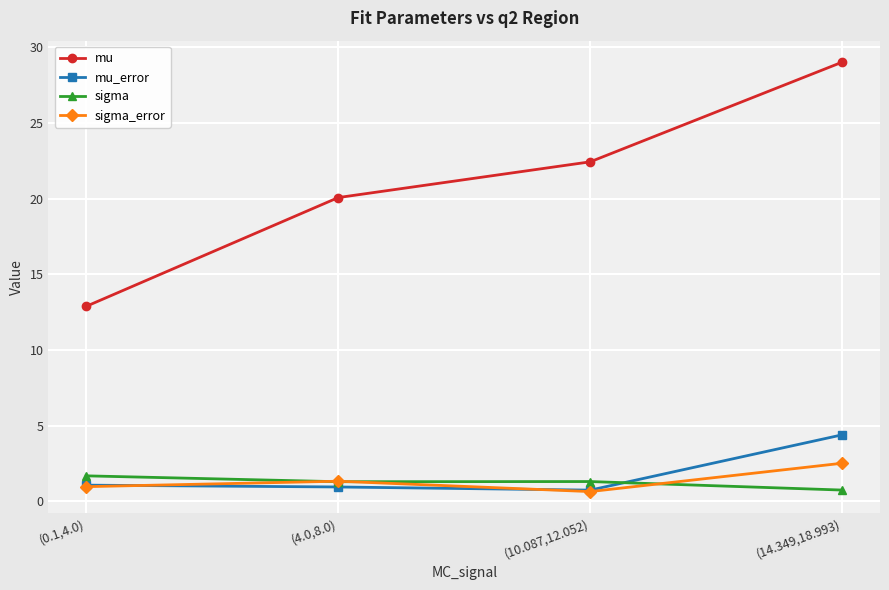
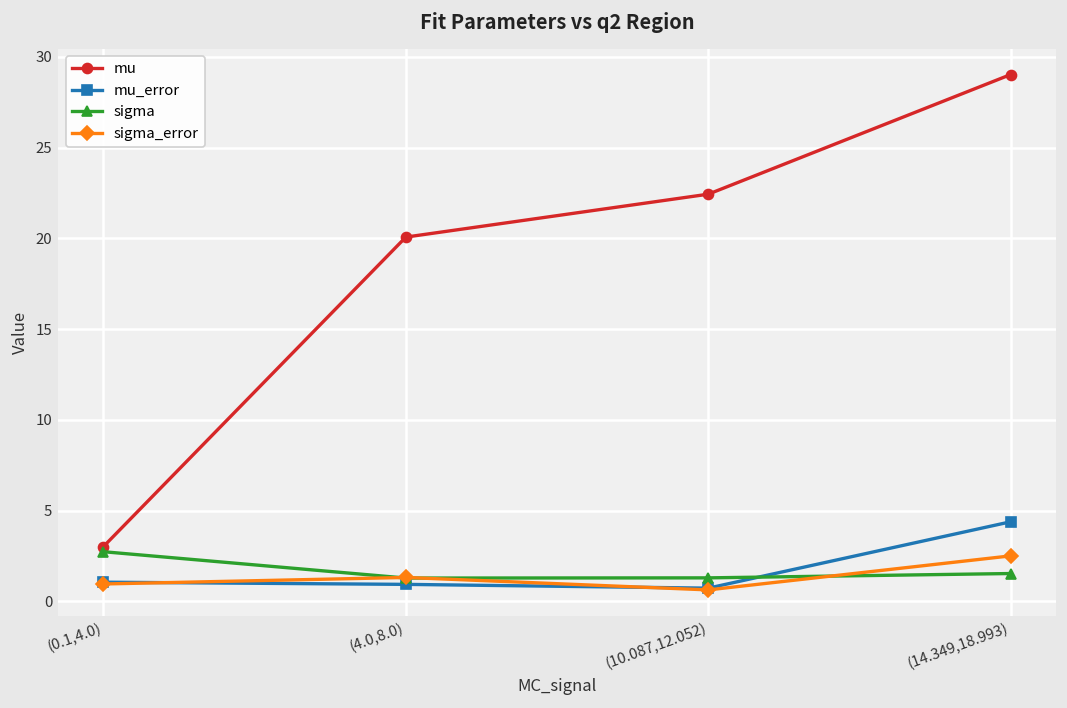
  {
    "mu": {
-     "(0.1,4.0)": 12.9,
+     "(0.1,4.0)": 3.0,
      "(4.0,8.0)": 20.1,
      "(10.087,12.052)": 22.4,
      "(14.349,18.993)": 29.0
    },
    "mu_error": {
      "(4.0,8.0)": 0.9,
      "(14.349,18.993)": 4.4
    },
    "sigma": {
-     "(0.1,4.0)": 1.7,
+     "(0.1,4.0)": 2.7,
      "(10.087,12.052)": 1.3,
-     "(14.349,18.993)": 0.7
+     "(14.349,18.993)": 1.5
    },
    "sigma_error": {
      "(14.349,18.993)": 2.5
    }
  }
